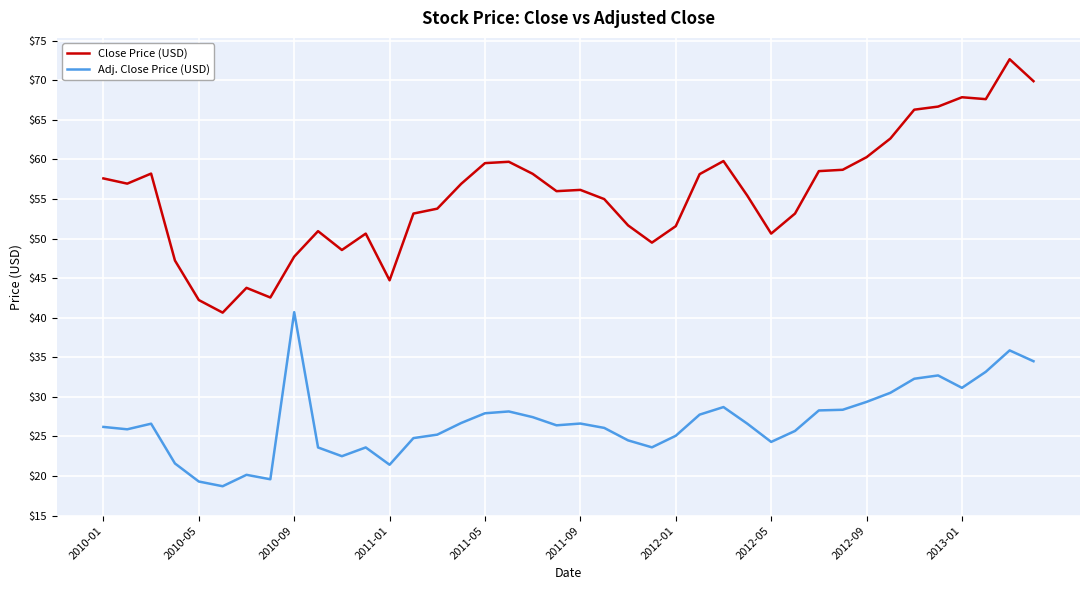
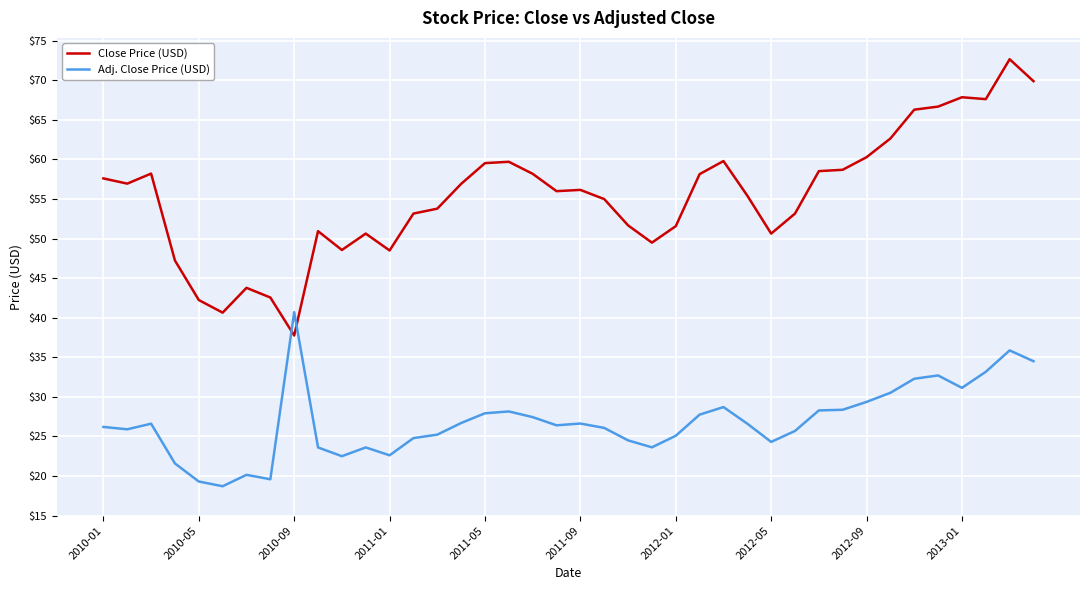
  {
    "Close Price (USD)": {
      "2010-01": "$58",
      "2010-05": "$42",
-     "2010-09": "$48",
-     "2011-01": "$45",
+     "2010-09": "$38",
+     "2011-01": "$48",
      "2011-05": "$60",
      "2011-09": "$56",
      "2012-01": "$52",
      "2012-05": "$51",
      "2012-09": "$60",
      "2013-01": "$68"
    },
    "Adj. Close Price (USD)": {
      "2010-01": "$26",
      "2010-05": "$19",
      "2010-09": "$41",
-     "2011-01": "$21",
+     "2011-01": "$23",
      "2011-05": "$28",
      "2011-09": "$27",
      "2012-01": "$25",
      "2012-05": "$24",
      "2012-09": "$29",
      "2013-01": "$31"
    }
  }
